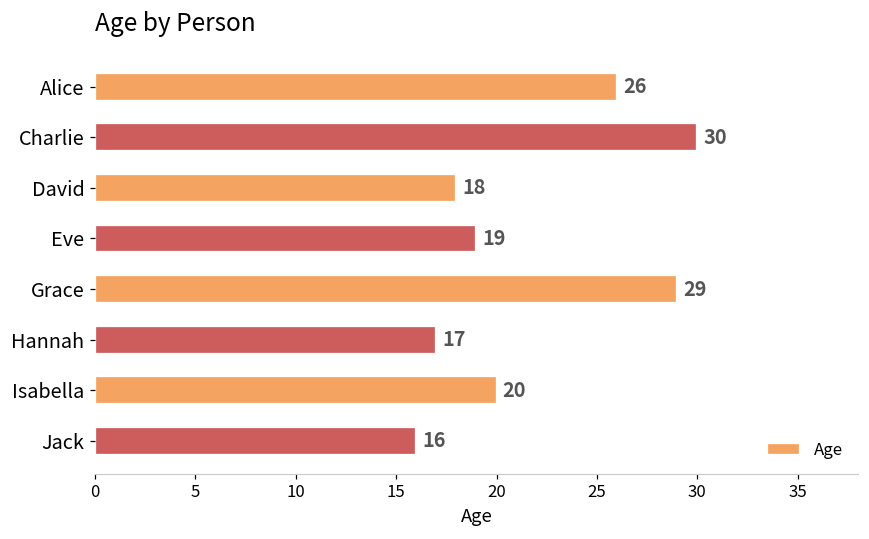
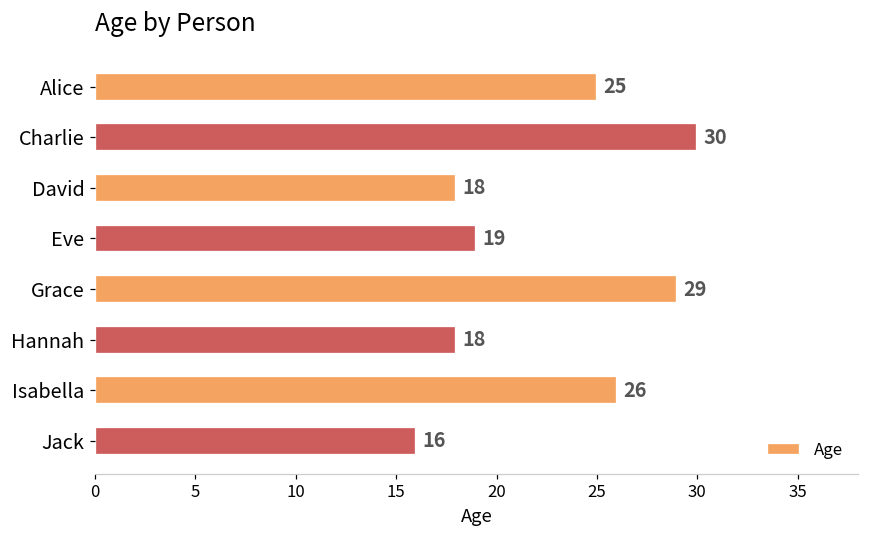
  {
-   "Alice": 26,
+   "Alice": 25,
    "Charlie": 30,
    "David": 18,
    "Eve": 19,
    "Grace": 29,
-   "Hannah": 17,
-   "Isabella": 20,
+   "Hannah": 18,
+   "Isabella": 26,
    "Jack": 16
  }
